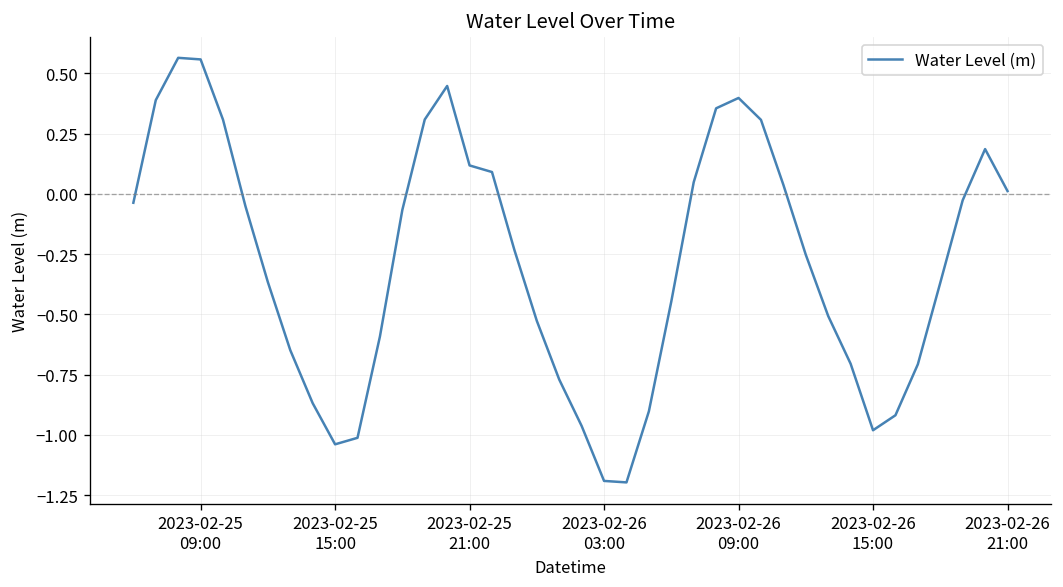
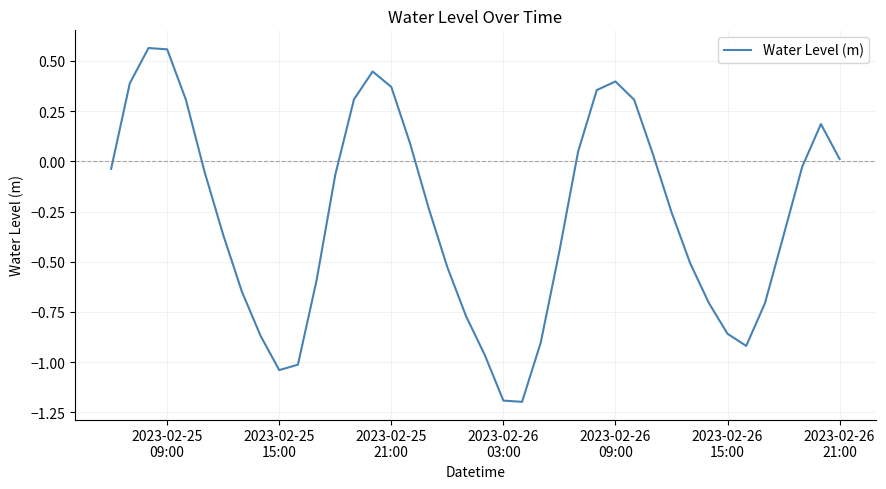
  {
    "2023-02-25 09:00": 0.56,
    "2023-02-25 15:00": -1.04,
-   "2023-02-25 21:00": 0.12,
+   "2023-02-25 21:00": 0.37,
    "2023-02-26 03:00": -1.19,
    "2023-02-26 09:00": 0.40,
-   "2023-02-26 15:00": -0.98,
+   "2023-02-26 15:00": -0.86,
    "2023-02-26 21:00": 0.01
  }
